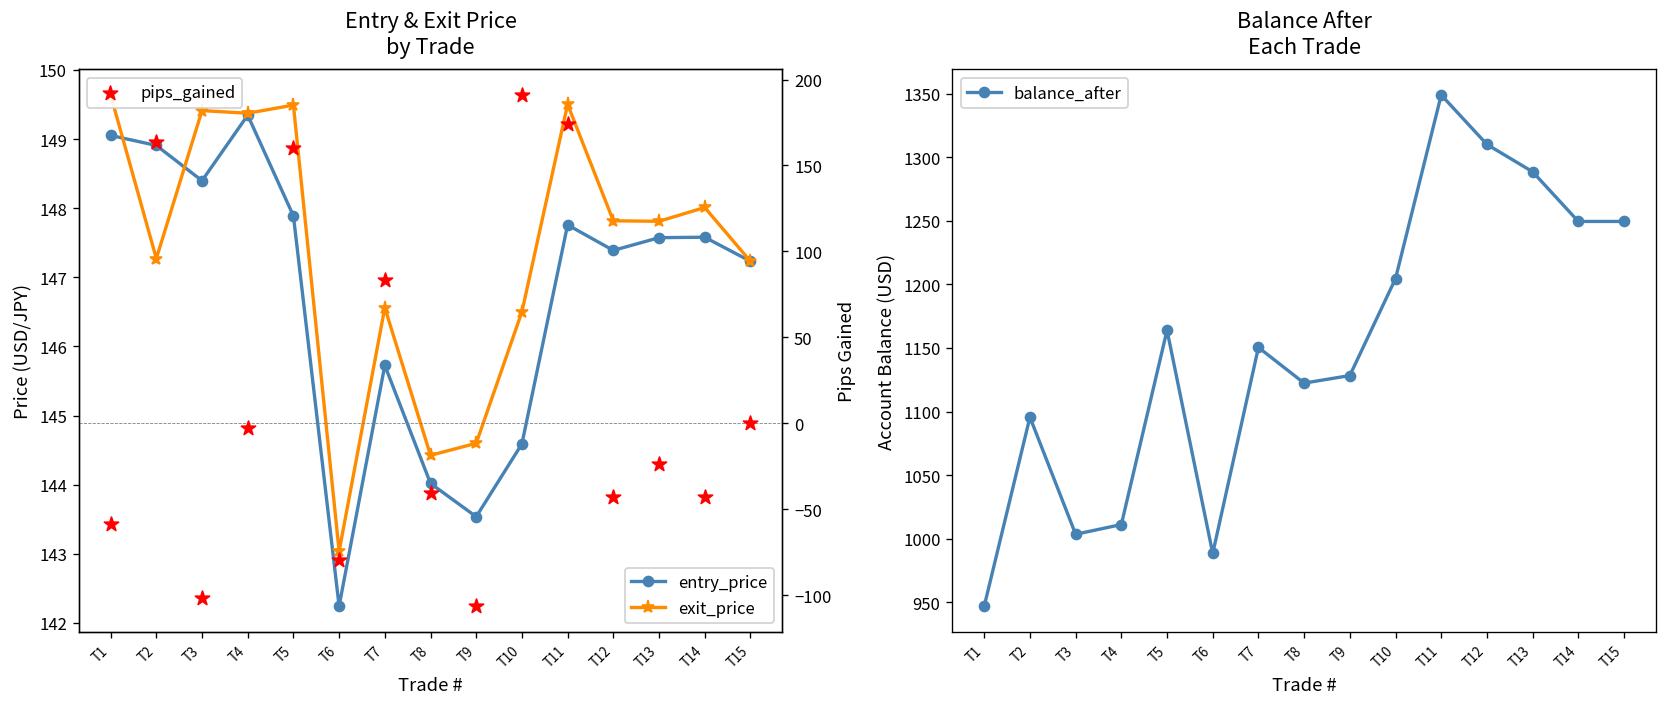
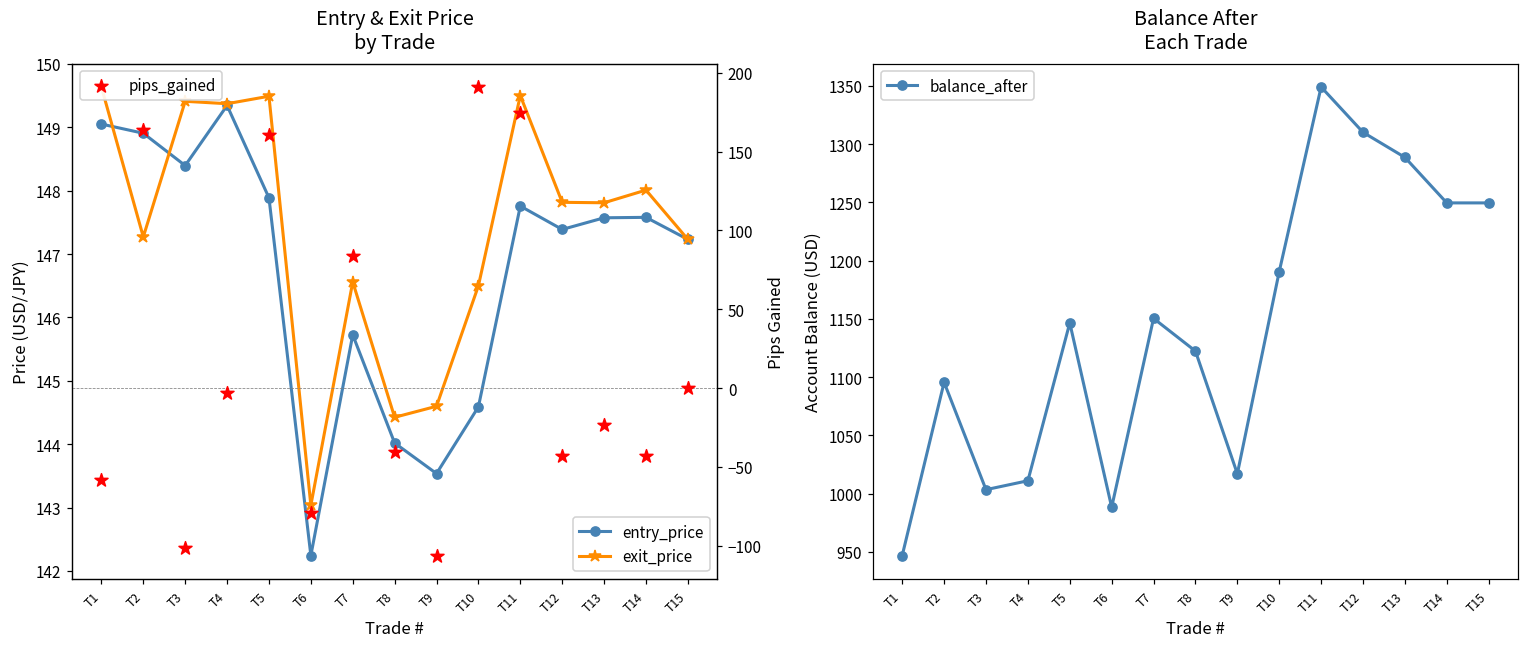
  {
    "Balance After Each Trade": {
      "T1": 947,
      "T2": 1096,
      "T3": 1003,
      "T4": 1011,
-     "T5": 1164,
+     "T5": 1147,
      "T6": 988,
      "T7": 1150,
      "T8": 1122,
-     "T9": 1128,
-     "T10": 1205,
+     "T9": 1017,
+     "T10": 1191,
      "T11": 1349,
      "T12": 1310,
      "T13": 1289,
      "T14": 1250,
      "T15": 1250
    }
  }
